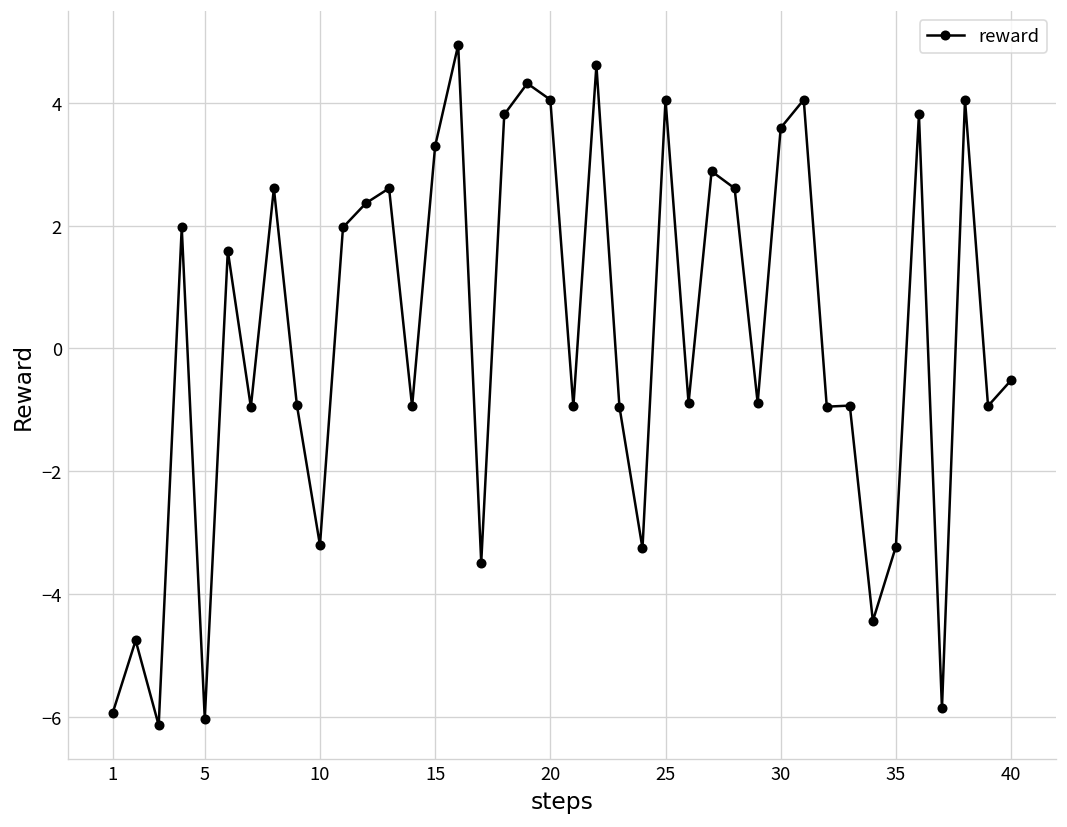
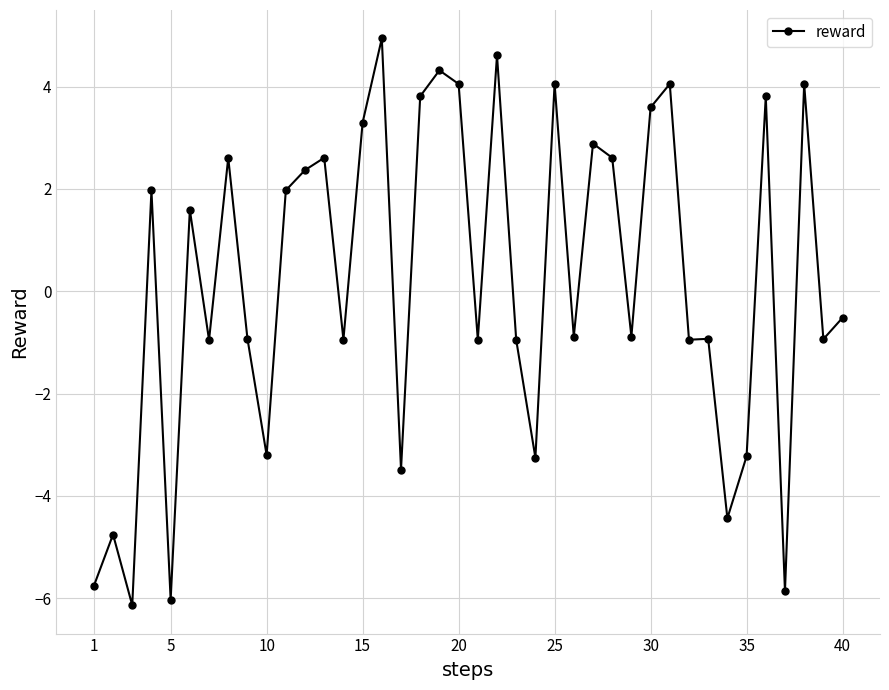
  {
-   "1": -5.9,
+   "1": -5.8,
    "5": -6.0,
    "10": -3.2,
    "15": 3.3,
    "20": 4.1,
    "25": 4.1,
    "30": 3.6,
    "35": -3.2,
    "40": -0.5
  }
